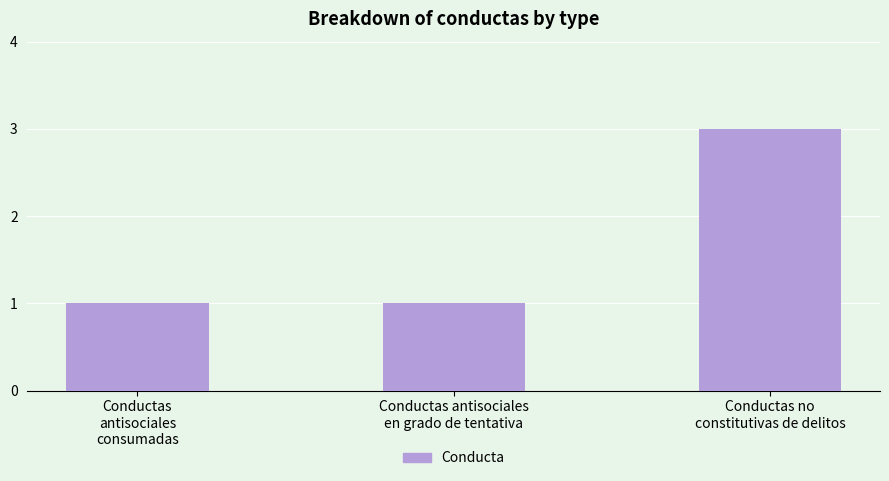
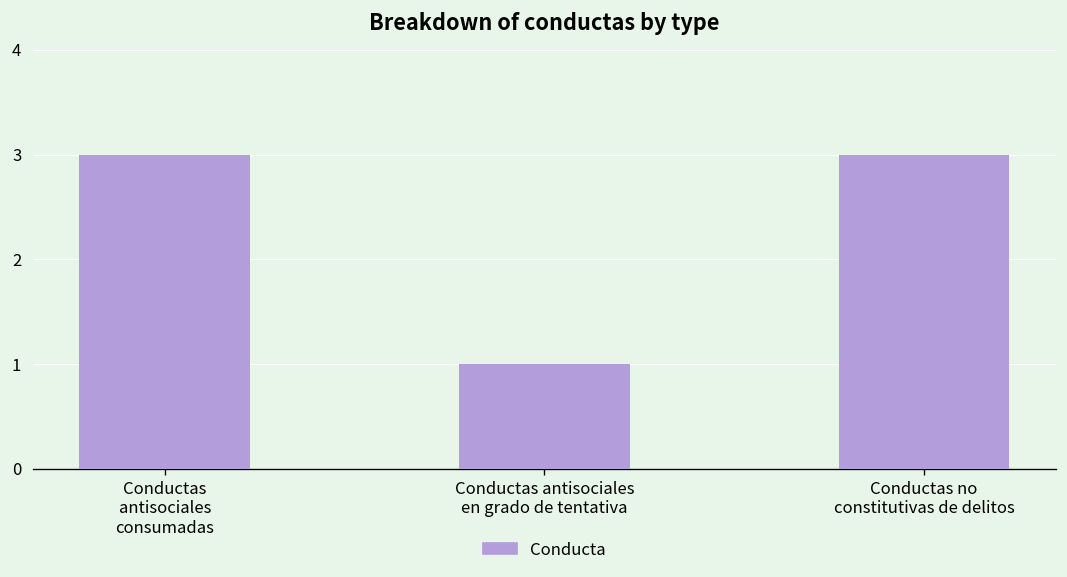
  {
-   "Conductas antisociales consumadas": 1,
+   "Conductas antisociales consumadas": 3,
    "Conductas antisociales en grado de tentativa": 1,
    "Conductas no constitutivas de delitos": 3
  }
